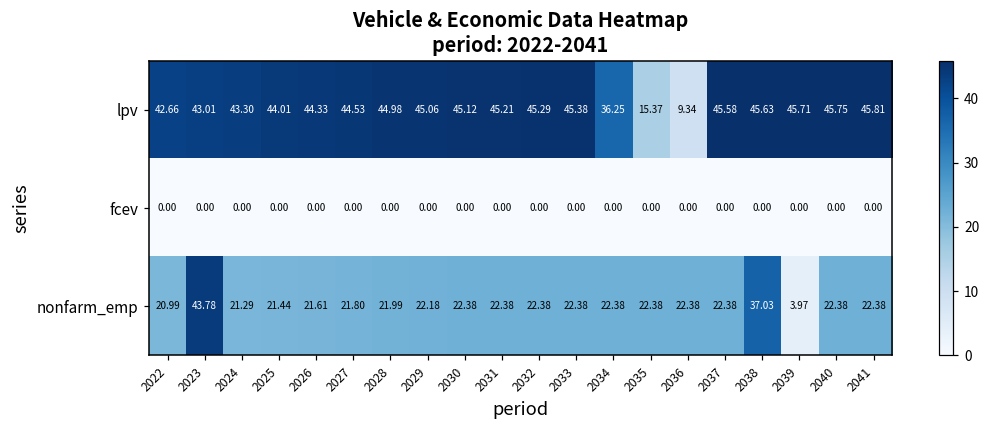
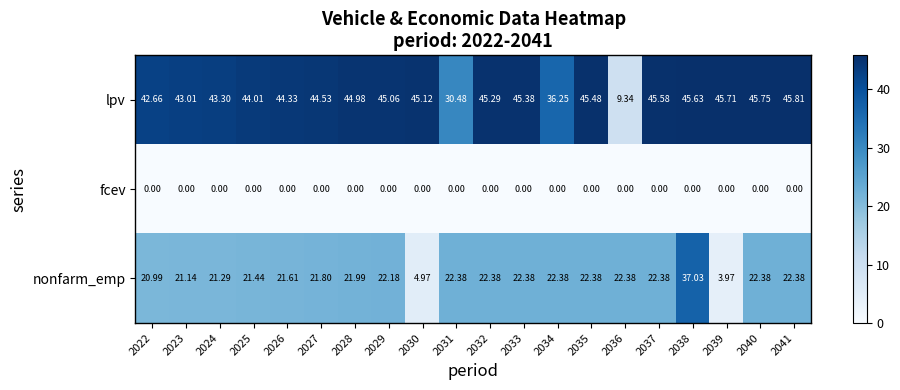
  {
    "lpv": {
      "2022": 42.66,
      "2023": 43.01,
      "2024": 43.30,
      "2025": 44.01,
      "2026": 44.33,
      "2027": 44.53,
      "2028": 44.98,
      "2029": 45.06,
      "2030": 45.12,
-     "2031": 45.21,
+     "2031": 30.48,
      "2032": 45.29,
      "2033": 45.38,
      "2034": 36.25,
-     "2035": 15.37,
+     "2035": 45.48,
      "2036": 9.34,
      "2037": 45.58,
      "2038": 45.63,
      "2039": 45.71,
      "2040": 45.75,
      "2041": 45.81
    },
    "fcev": {
      "2022": 0.00,
      "2023": 0.00,
      "2024": 0.00,
      "2025": 0.00,
      "2026": 0.00,
      "2027": 0.00,
      "2028": 0.00,
      "2029": 0.00,
      "2030": 0.00,
      "2031": 0.00,
      "2032": 0.00,
      "2033": 0.00,
      "2034": 0.00,
      "2035": 0.00,
      "2036": 0.00,
      "2037": 0.00,
      "2038": 0.00,
      "2039": 0.00,
      "2040": 0.00,
      "2041": 0.00
    },
    "nonfarm_emp": {
      "2022": 20.99,
-     "2023": 43.78,
+     "2023": 21.14,
      "2024": 21.29,
      "2025": 21.44,
      "2026": 21.61,
      "2027": 21.80,
      "2028": 21.99,
      "2029": 22.18,
-     "2030": 22.38,
+     "2030": 4.97,
      "2031": 22.38,
      "2032": 22.38,
      "2033": 22.38,
      "2034": 22.38,
      "2035": 22.38,
      "2036": 22.38,
      "2037": 22.38,
      "2038": 37.03,
      "2039": 3.97,
      "2040": 22.38,
      "2041": 22.38
    }
  }
